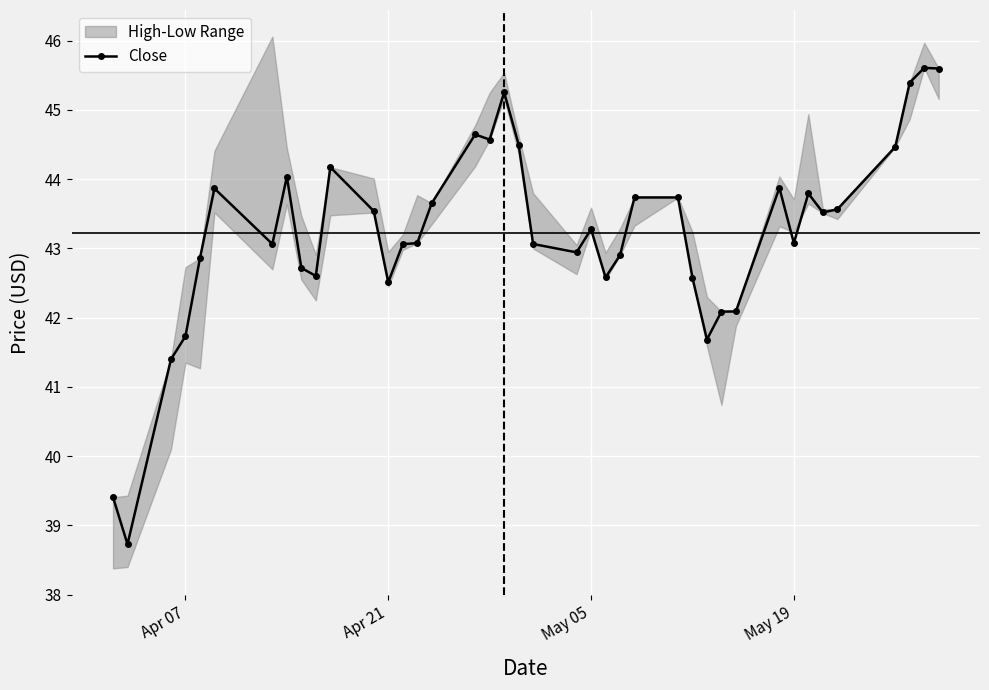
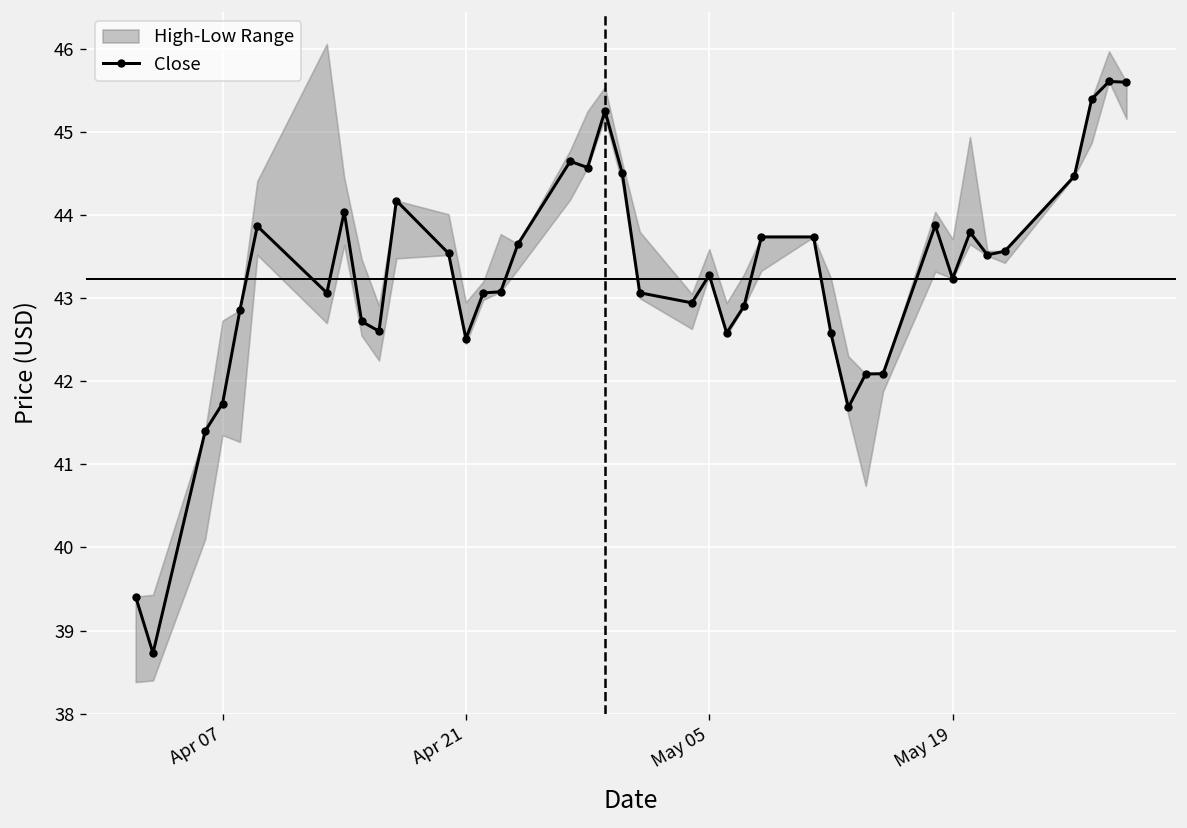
  {
    "Close": {
      "Apr 07": 41.7,
      "Apr 21": 42.5,
      "May 05": 43.3,
-     "May 19": 43.1
+     "May 19": 43.2
    }
  }
